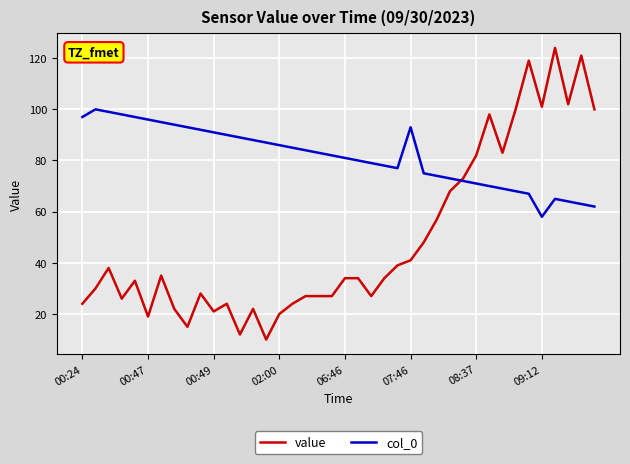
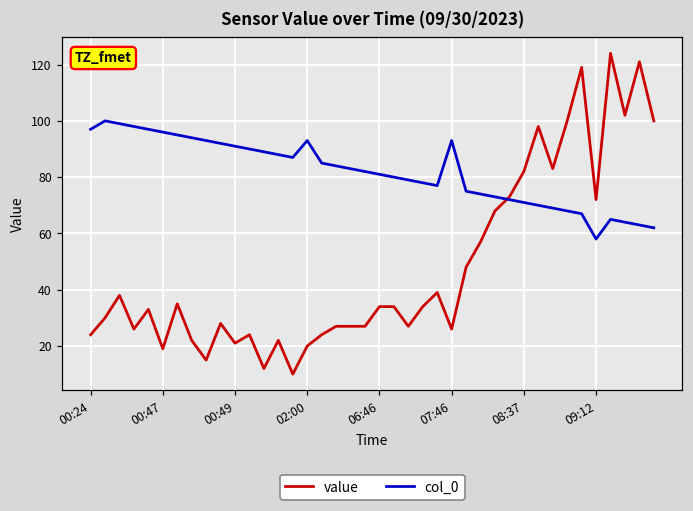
  {
    "value": {
      "00:24": 24,
      "02:00": 20,
      "06:46": 34,
-     "07:46": 41,
+     "07:46": 26,
      "08:37": 82,
-     "09:12": 101
+     "09:12": 72
    },
    "col_0": {
      "00:24": 97,
-     "02:00": 86,
+     "02:00": 93,
      "06:46": 81,
      "07:46": 93,
      "08:37": 71,
      "09:12": 58
    }
  }
